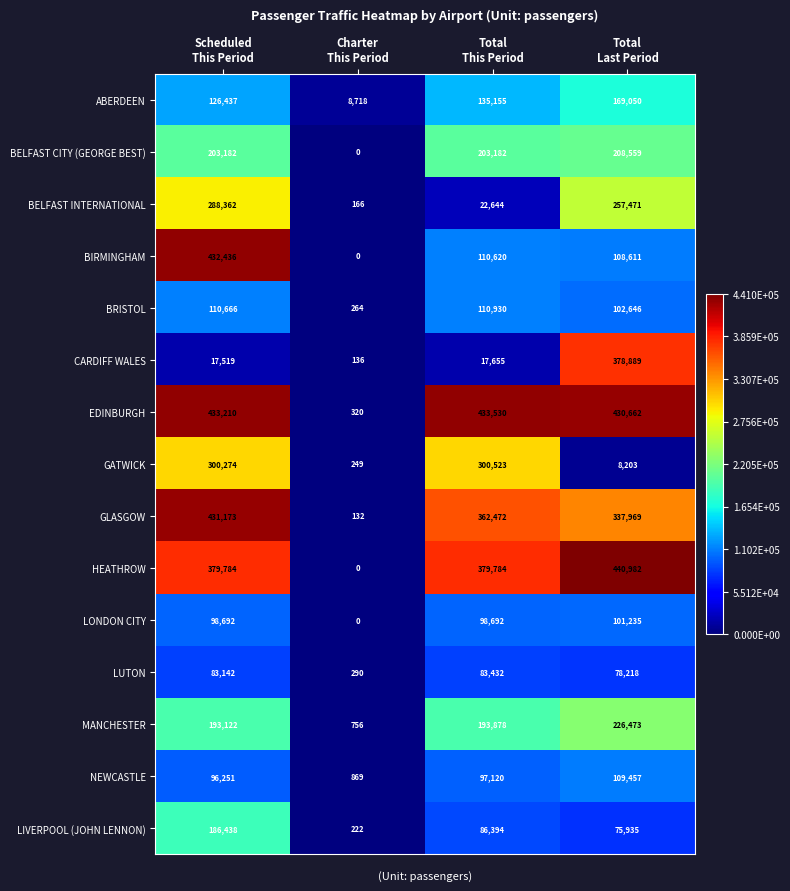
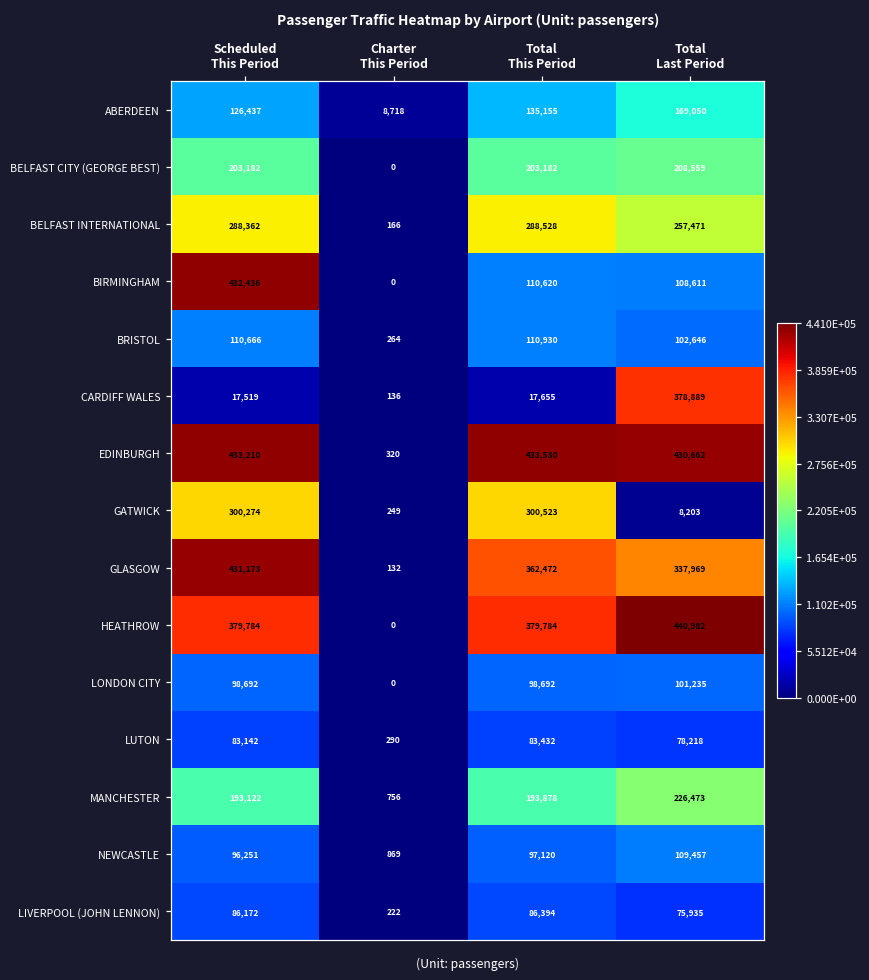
  {
    "ABERDEEN": {
      "Scheduled This Period": "126,437",
      "Charter This Period": "8,718",
      "Total This Period": "135,155",
      "Total Last Period": "169,050"
    },
    "BELFAST CITY (GEORGE BEST)": {
      "Scheduled This Period": "203,182",
      "Charter This Period": "0",
      "Total This Period": "203,182",
      "Total Last Period": "208,559"
    },
    "BELFAST INTERNATIONAL": {
      "Scheduled This Period": "288,362",
      "Charter This Period": "166",
-     "Total This Period": "22,644",
+     "Total This Period": "288,528",
      "Total Last Period": "257,471"
    },
    "BIRMINGHAM": {
      "Scheduled This Period": "432,436",
      "Charter This Period": "0",
      "Total This Period": "110,620",
      "Total Last Period": "108,611"
    },
    "BRISTOL": {
      "Scheduled This Period": "110,666",
      "Charter This Period": "264",
      "Total This Period": "110,930",
      "Total Last Period": "102,646"
    },
    "CARDIFF WALES": {
      "Scheduled This Period": "17,519",
      "Charter This Period": "136",
      "Total This Period": "17,655",
      "Total Last Period": "378,889"
    },
    "EDINBURGH": {
      "Scheduled This Period": "433,210",
      "Charter This Period": "320",
      "Total This Period": "433,530",
      "Total Last Period": "430,662"
    },
    "GATWICK": {
      "Scheduled This Period": "300,274",
      "Charter This Period": "249",
      "Total This Period": "300,523",
      "Total Last Period": "8,203"
    },
    "GLASGOW": {
      "Scheduled This Period": "431,173",
      "Charter This Period": "132",
      "Total This Period": "362,472",
      "Total Last Period": "337,969"
    },
    "HEATHROW": {
      "Scheduled This Period": "379,784",
      "Charter This Period": "0",
      "Total This Period": "379,784",
      "Total Last Period": "440,982"
    },
    "LONDON CITY": {
      "Scheduled This Period": "98,692",
      "Charter This Period": "0",
      "Total This Period": "98,692",
      "Total Last Period": "101,235"
    },
    "LUTON": {
      "Scheduled This Period": "83,142",
      "Charter This Period": "290",
      "Total This Period": "83,432",
      "Total Last Period": "78,218"
    },
    "MANCHESTER": {
      "Scheduled This Period": "193,122",
      "Charter This Period": "756",
      "Total This Period": "193,878",
      "Total Last Period": "226,473"
    },
    "NEWCASTLE": {
      "Scheduled This Period": "96,251",
      "Charter This Period": "869",
      "Total This Period": "97,120",
      "Total Last Period": "109,457"
    },
    "LIVERPOOL (JOHN LENNON)": {
-     "Scheduled This Period": "186,438",
+     "Scheduled This Period": "86,172",
      "Charter This Period": "222",
      "Total This Period": "86,394",
      "Total Last Period": "75,935"
    }
  }
